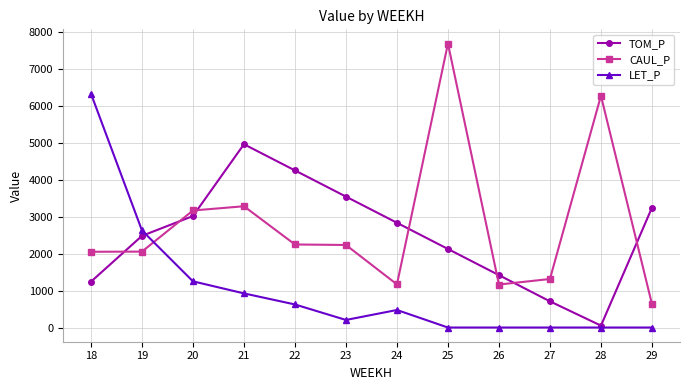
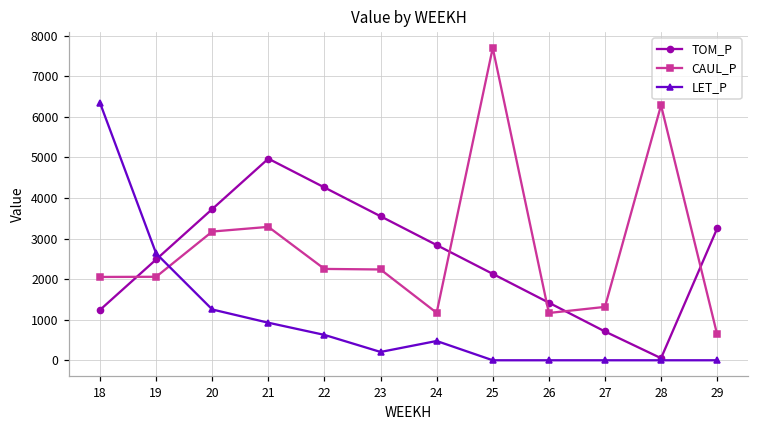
  {
    "TOM_P": {
      "18": 1200,
      "19": 2500,
-     "20": 3000,
+     "20": 3700,
      "21": 5000,
      "22": 4300,
      "23": 3500,
      "24": 2800,
      "25": 2100,
      "26": 1400,
      "27": 700,
      "29": 3200
    },
    "CAUL_P": {
      "18": 2100,
      "19": 2100,
      "20": 3200,
      "21": 3300,
      "22": 2300,
      "23": 2200,
      "24": 1200,
      "25": 7700,
      "26": 1200,
      "27": 1300,
      "28": 6300,
      "29": 600
    },
    "LET_P": {
      "18": 6300,
      "19": 2600,
      "20": 1300,
      "21": 900,
      "22": 600,
      "23": 200,
      "24": 500,
      "25": 0,
      "26": 0,
      "27": 0,
      "29": 0
    }
  }
